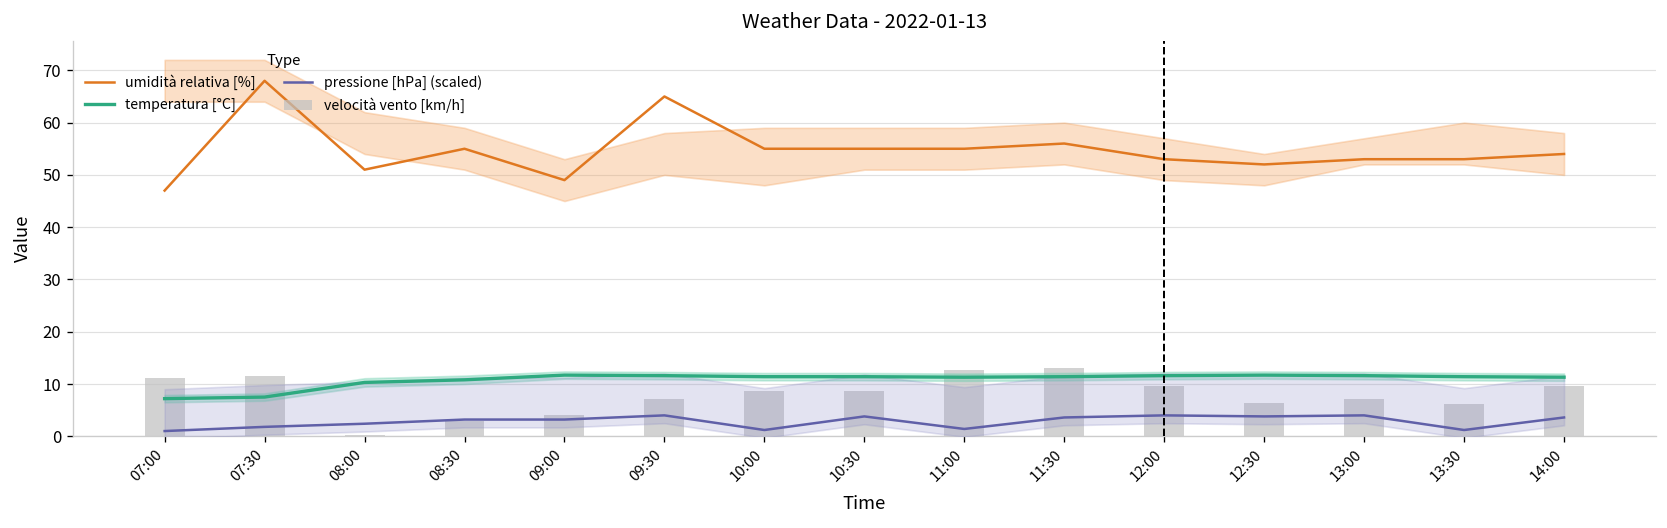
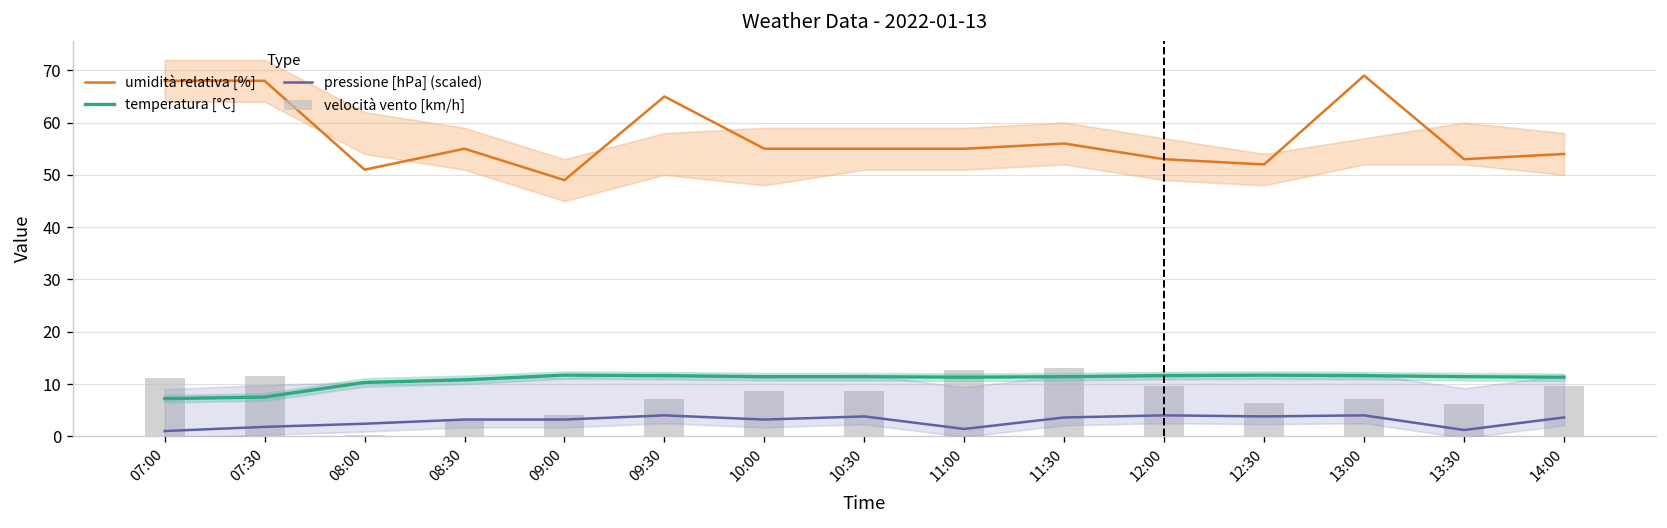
  {
    "umidità relativa [%]": {
-     "07:00": 47,
+     "07:00": 68,
      "07:30": 68,
      "08:00": 51,
      "08:30": 55,
      "09:00": 49,
      "09:30": 65,
      "10:00": 55,
      "10:30": 55,
      "11:00": 55,
      "11:30": 56,
      "12:00": 53,
      "12:30": 52,
-     "13:00": 53,
+     "13:00": 69,
      "13:30": 53,
      "14:00": 54
    },
    "temperatura [°C]": {
      "07:00": 7,
      "07:30": 8,
      "11:00": 11,
      "13:30": 11
    },
    "pressione [hPa] (scaled)": {
      "07:00": 1,
      "07:30": 2,
      "08:00": 2,
      "08:30": 3,
      "09:00": 3,
      "09:30": 4,
-     "10:00": 1,
+     "10:00": 3,
      "10:30": 4,
      "11:00": 1,
      "11:30": 4,
      "12:00": 4,
      "12:30": 4,
      "13:00": 4,
      "13:30": 1,
      "14:00": 4
    }
  }
